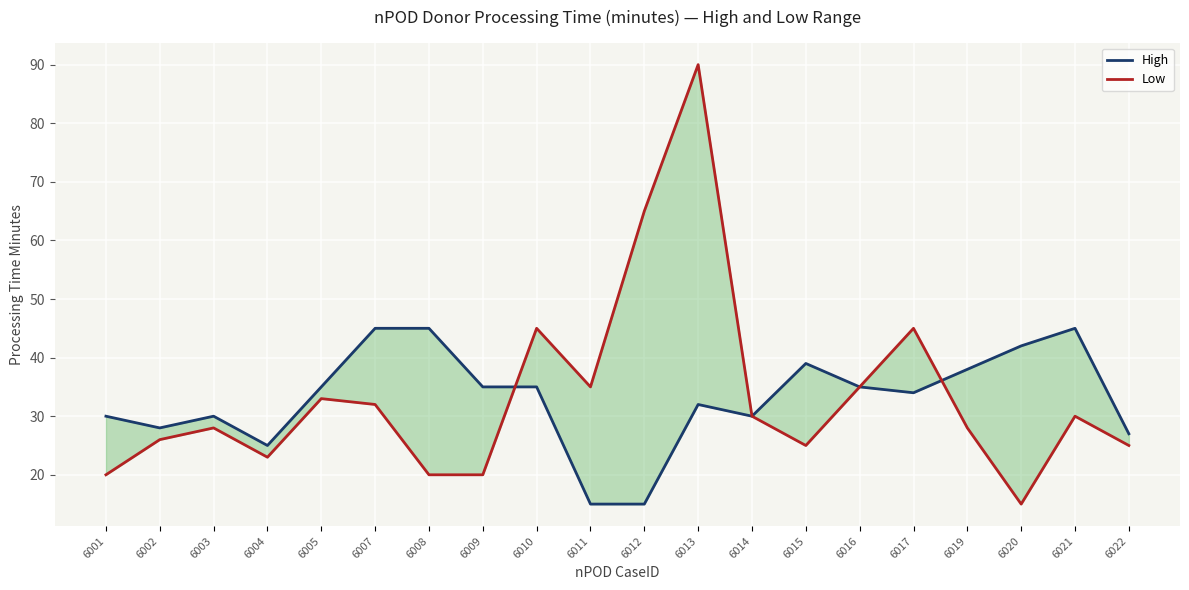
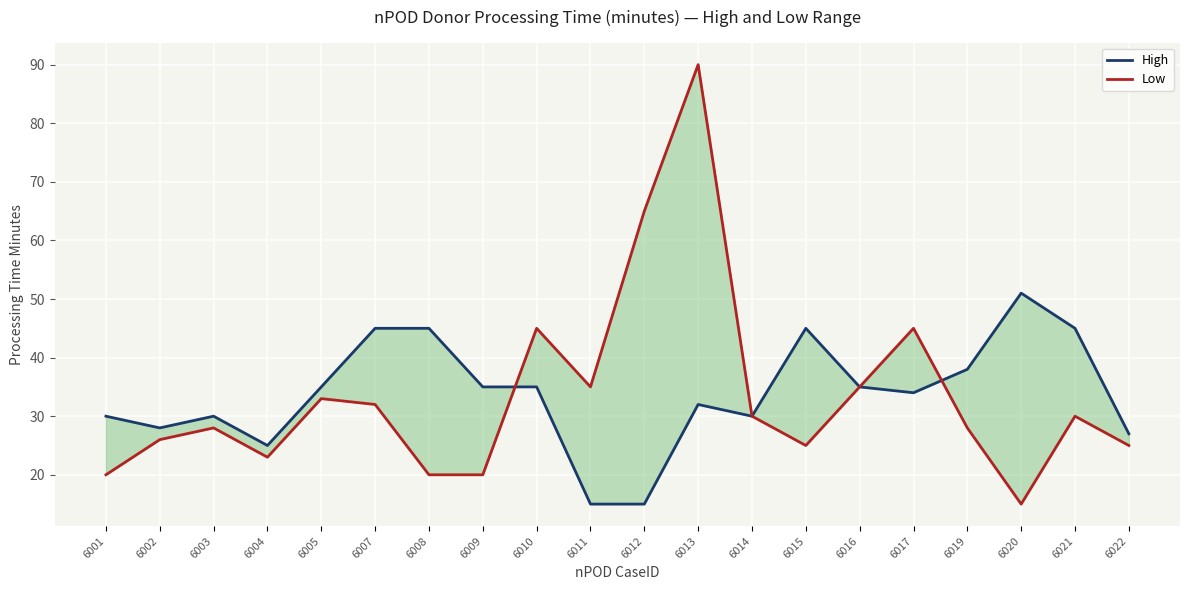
  {
    "High": {
      "6010": 35,
      "6011": 15,
      "6012": 15,
      "6013": 32,
-     "6015": 39,
+     "6015": 45,
      "6017": 34,
-     "6020": 42
+     "6020": 51
    },
    "Low": {
      "6001": 20,
      "6002": 26,
      "6003": 28,
      "6004": 23,
      "6005": 33,
      "6007": 32,
      "6008": 20,
      "6009": 20,
      "6015": 25,
      "6019": 28,
      "6020": 15,
      "6021": 30,
      "6022": 25
    }
  }
